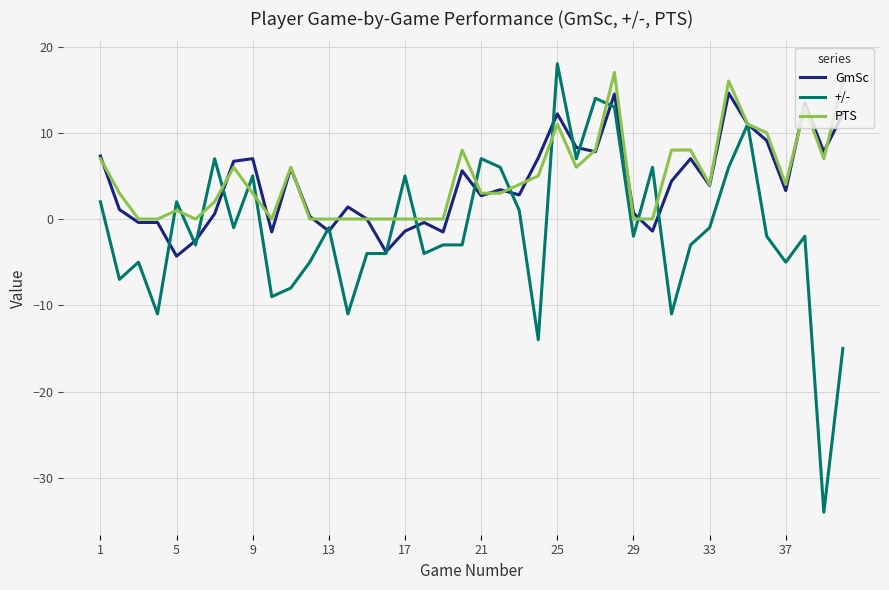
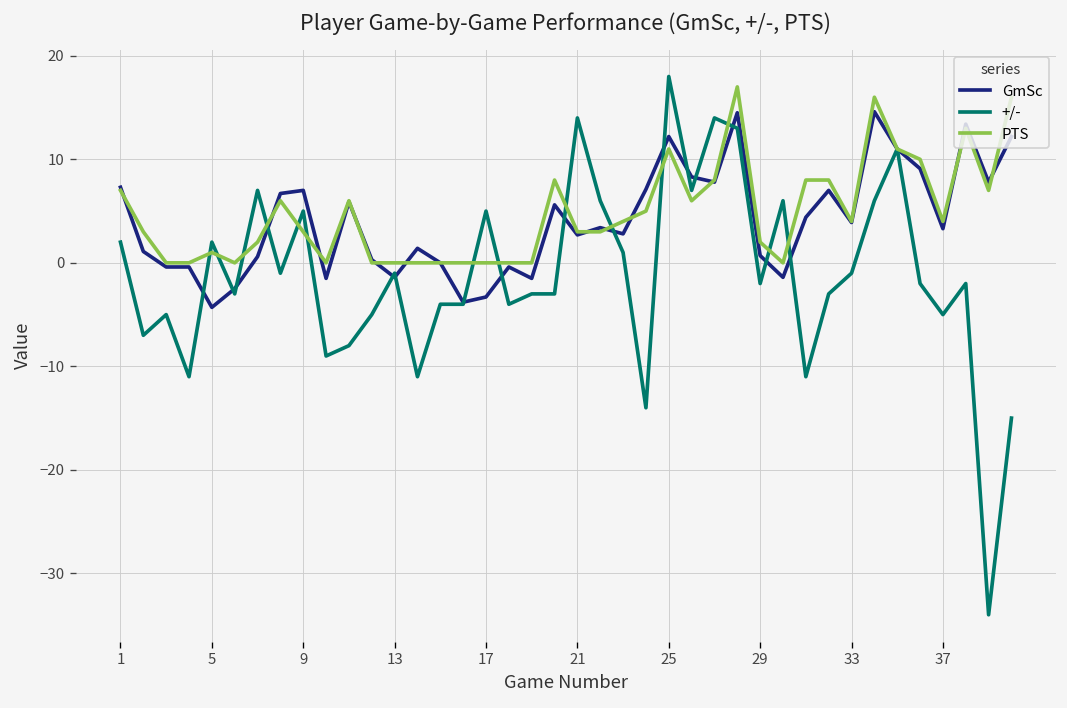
  {
    "GmSc": {
      "1": 7,
      "5": -4,
      "9": 7,
      "13": -1,
-     "17": -1,
+     "17": -3,
      "25": 12,
      "29": 1,
      "37": 3
    },
    "+/-": {
      "1": 2,
      "5": 2,
      "9": 5,
      "13": -1,
      "17": 5,
-     "21": 7,
+     "21": 14,
      "25": 18,
      "29": -2,
      "33": -1,
      "37": -5
    },
    "PTS": {
      "1": 7,
      "5": 1,
      "9": 3,
      "13": 0,
      "17": 0,
      "25": 11,
-     "29": 0,
+     "29": 2,
      "37": 4
    }
  }
